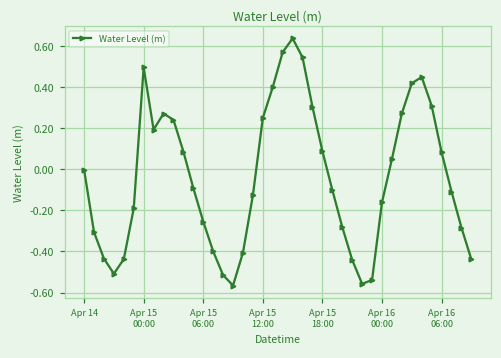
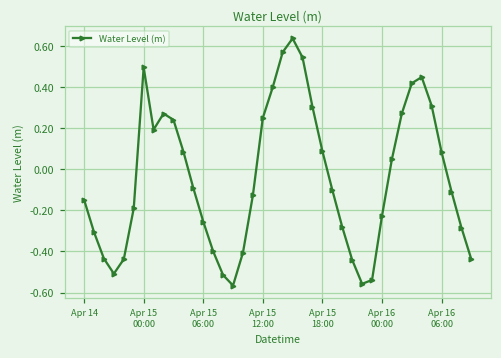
  {
-   "Apr 14": 0.00,
+   "Apr 14": -0.15,
    "Apr 15 00:00": 0.50,
    "Apr 15 06:00": -0.25,
    "Apr 15 12:00": 0.25,
    "Apr 15 18:00": 0.09,
-   "Apr 16 00:00": -0.16,
+   "Apr 16 00:00": -0.23,
    "Apr 16 06:00": 0.08
  }
